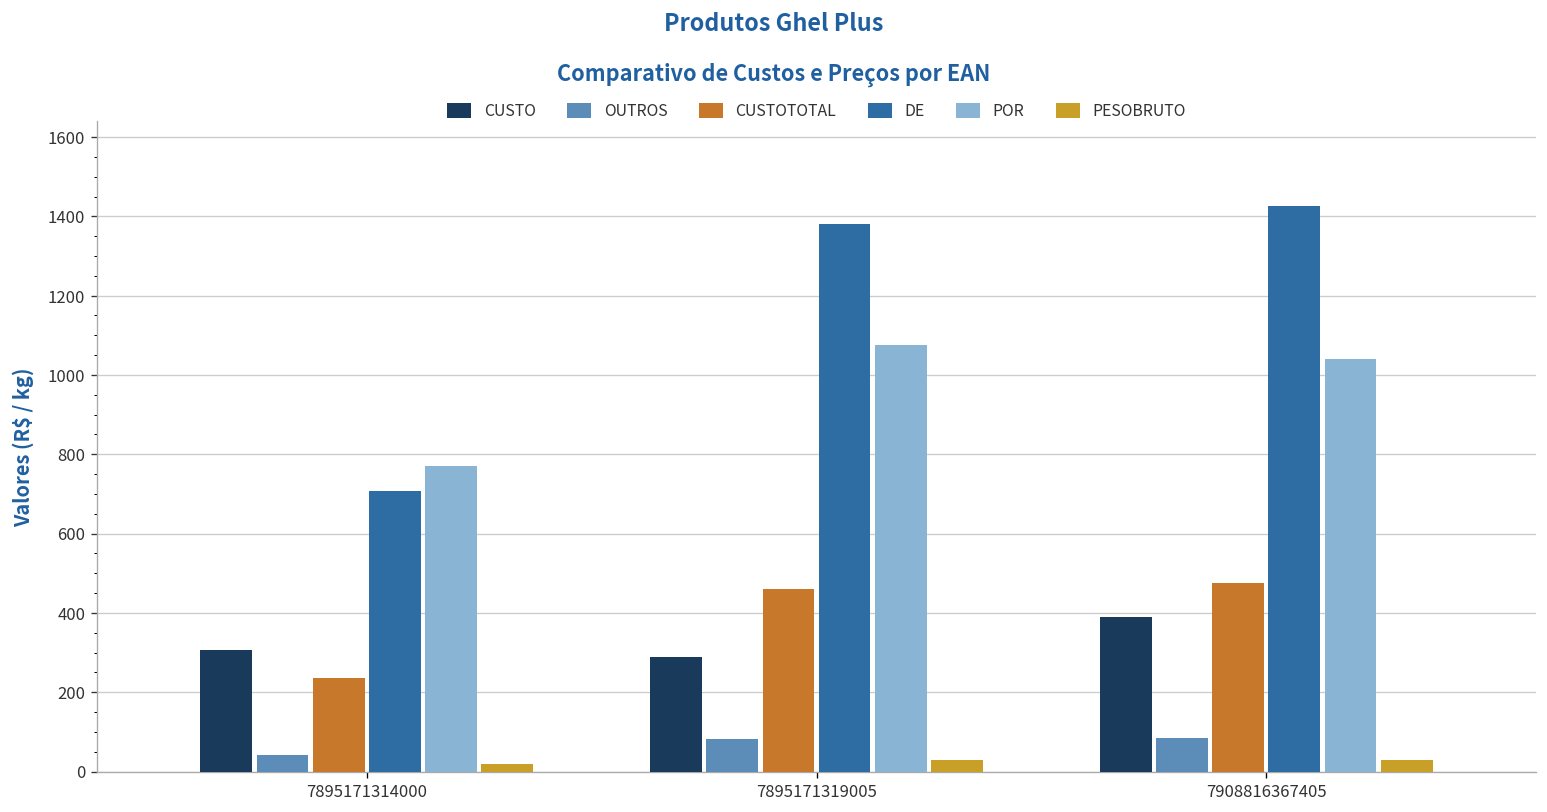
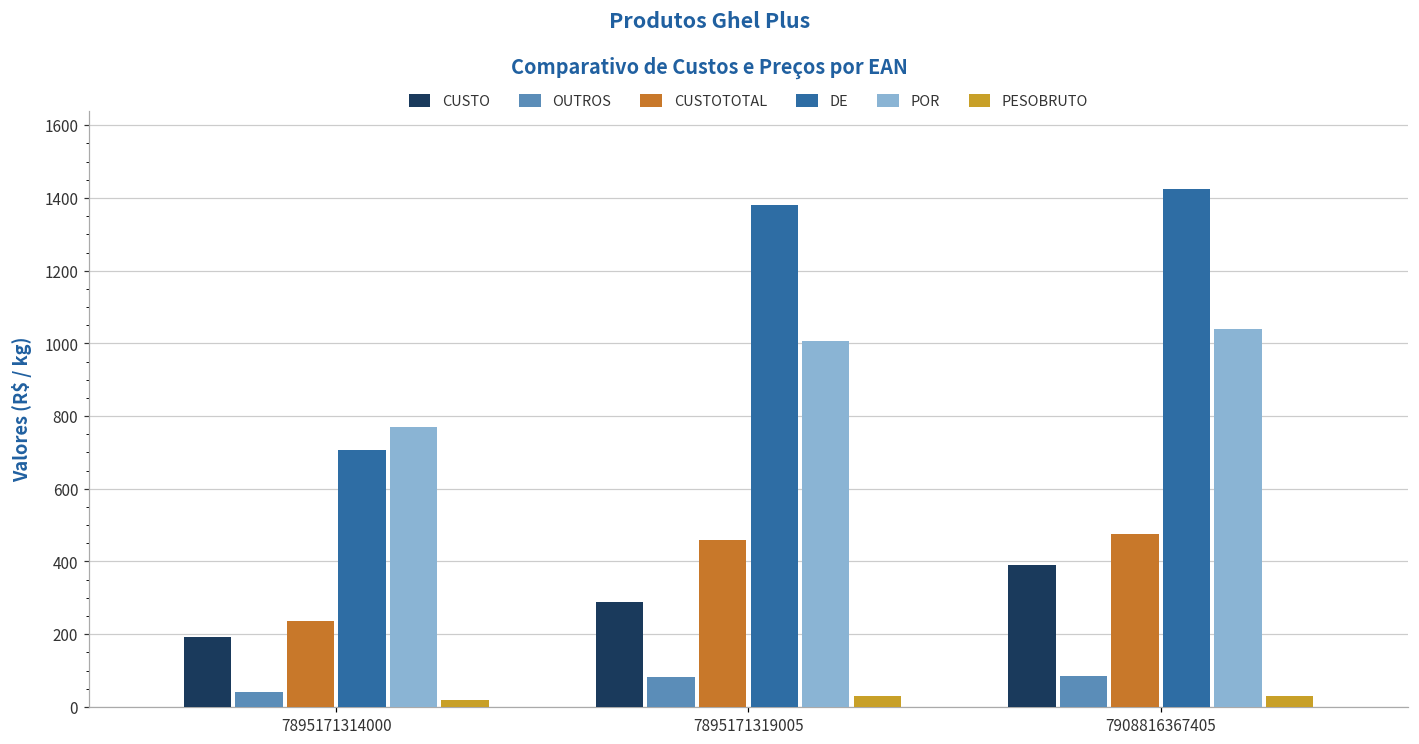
  {
    "CUSTO": {
-     "7895171314000": 310,
+     "7895171314000": 190,
      "7895171319005": 290,
      "7908816367405": 390
    },
    "POR": {
      "7895171314000": 770,
-     "7895171319005": 1080,
+     "7895171319005": 1010,
      "7908816367405": 1040
    }
  }
